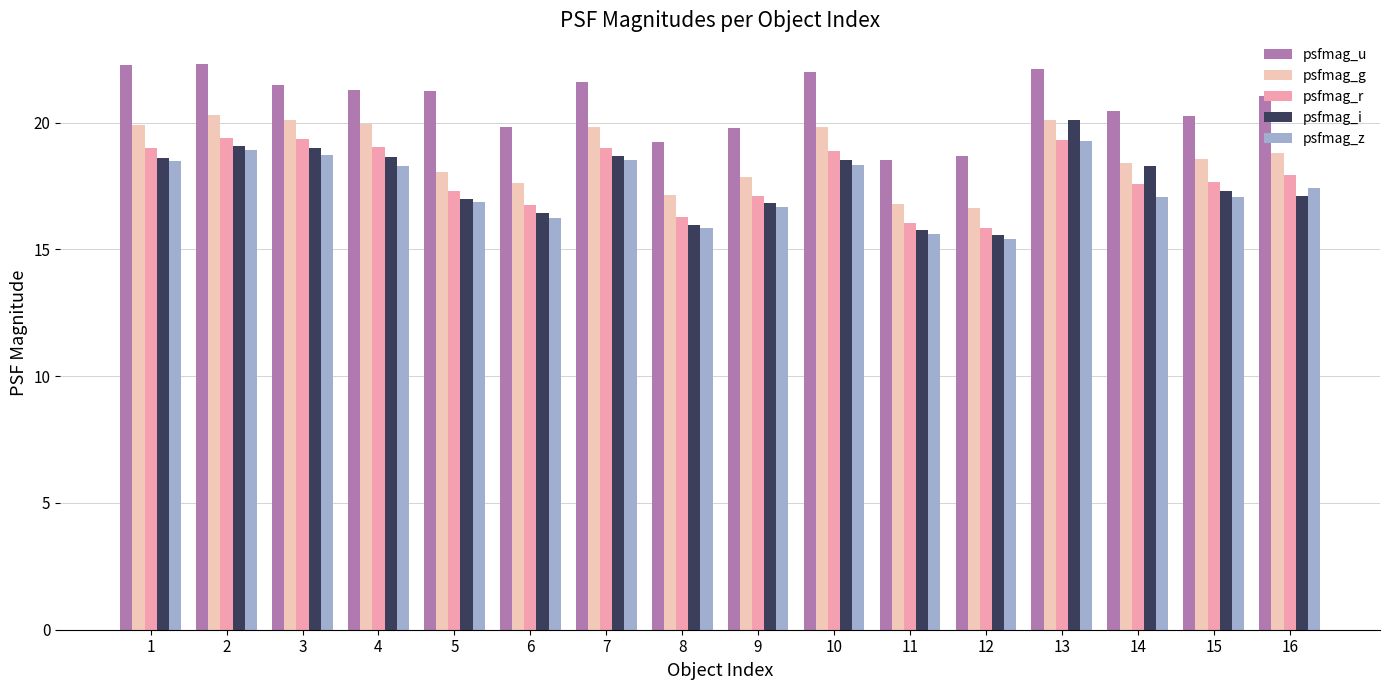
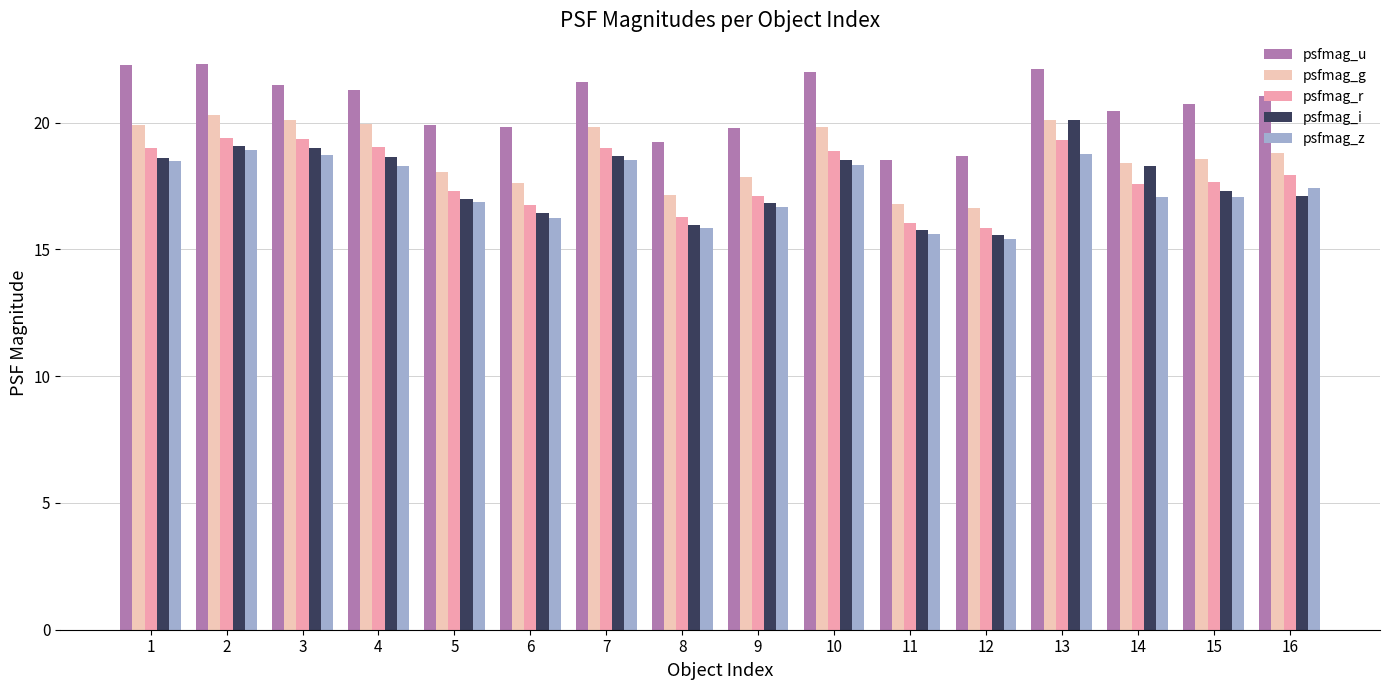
  {
    "psfmag_u": {
      "1": 22.3,
      "2": 22.3,
      "3": 21.5,
      "4": 21.3,
-     "5": 21.3,
+     "5": 19.9,
      "6": 19.8,
      "7": 21.6,
      "8": 19.2,
      "9": 19.8,
      "10": 22.0,
      "11": 18.5,
      "12": 18.7,
      "13": 22.1,
      "14": 20.4,
-     "15": 20.2,
+     "15": 20.7,
      "16": 21.1
    },
    "psfmag_i": {
      "1": 18.6,
      "2": 19.1,
      "3": 19.0,
      "4": 18.7,
      "5": 17.0,
      "6": 16.4,
      "7": 18.7,
      "8": 16.0,
      "9": 16.8,
      "10": 18.5,
      "11": 15.8,
      "12": 15.6,
      "13": 20.1,
      "14": 18.3,
      "15": 17.3,
      "16": 17.1
    },
    "psfmag_z": {
      "1": 18.5,
      "2": 18.9,
      "3": 18.7,
      "4": 18.3,
      "5": 16.8,
      "6": 16.3,
      "7": 18.5,
      "8": 15.8,
      "9": 16.7,
      "10": 18.3,
      "11": 15.6,
      "12": 15.4,
-     "13": 19.3,
+     "13": 18.7,
      "14": 17.1,
      "15": 17.1,
      "16": 17.4
    }
  }
